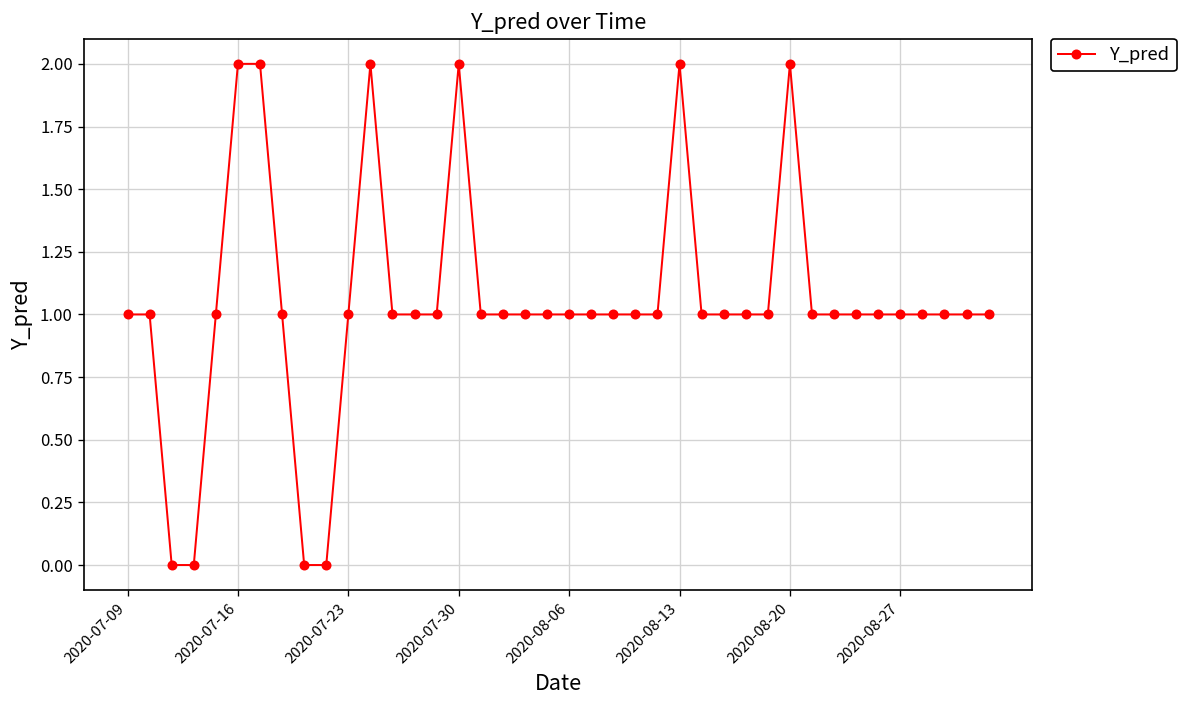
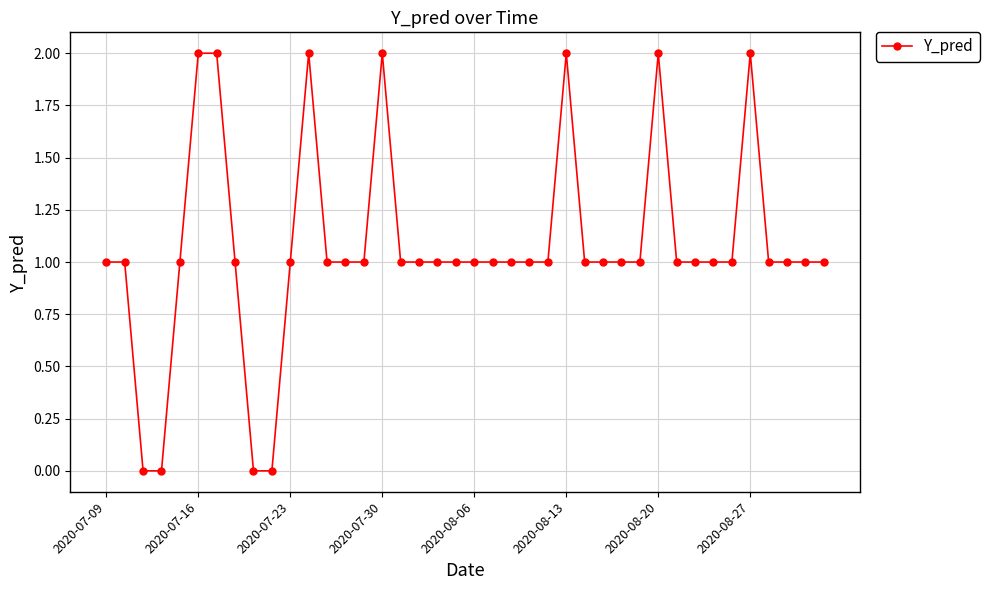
  {
    "2020-07-09": 1,
    "2020-07-16": 2,
    "2020-07-23": 1,
    "2020-07-30": 2,
    "2020-08-06": 1,
    "2020-08-13": 2,
    "2020-08-20": 2,
-   "2020-08-27": 1
+   "2020-08-27": 2
  }
